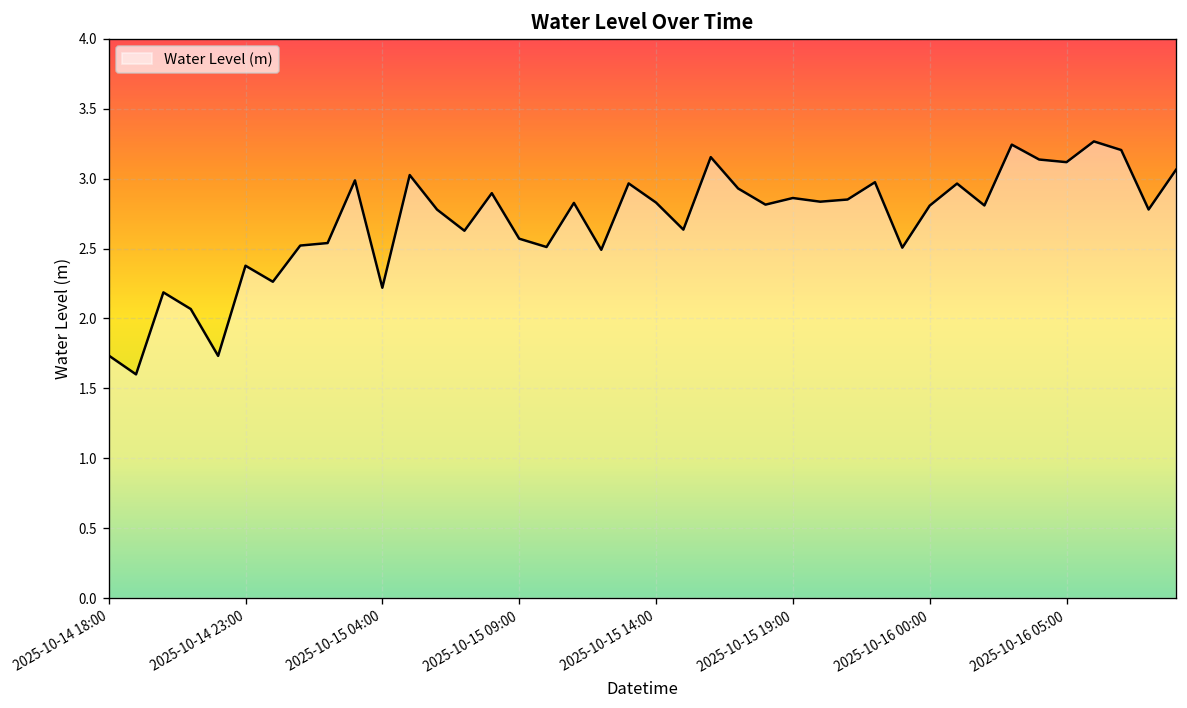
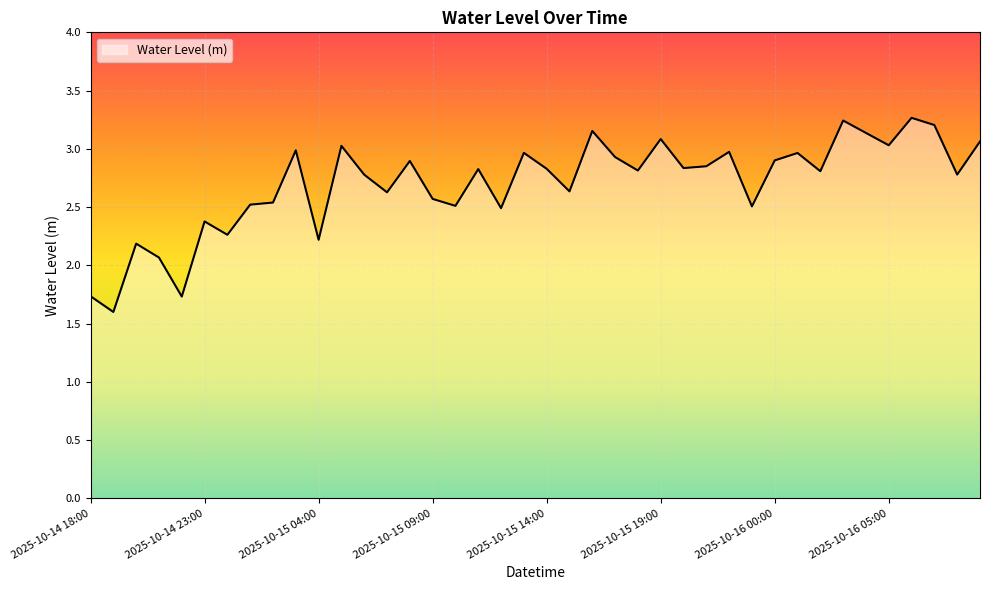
  {
    "2025-10-14 18:00": 1.73,
    "2025-10-14 23:00": 2.38,
    "2025-10-15 04:00": 2.22,
    "2025-10-15 09:00": 2.57,
    "2025-10-15 14:00": 2.83,
-   "2025-10-15 19:00": 2.86,
-   "2025-10-16 00:00": 2.81,
-   "2025-10-16 05:00": 3.12
+   "2025-10-15 19:00": 3.08,
+   "2025-10-16 00:00": 2.90,
+   "2025-10-16 05:00": 3.03
  }
